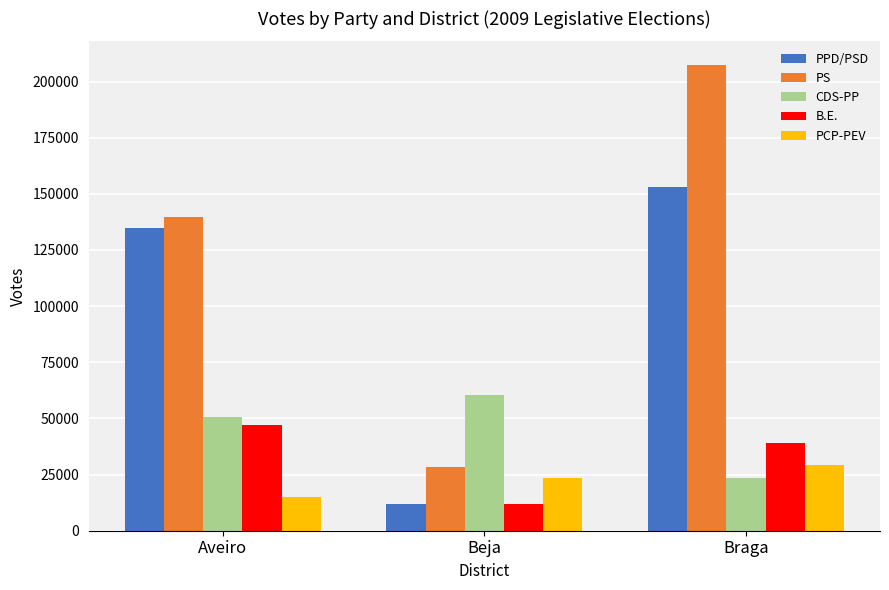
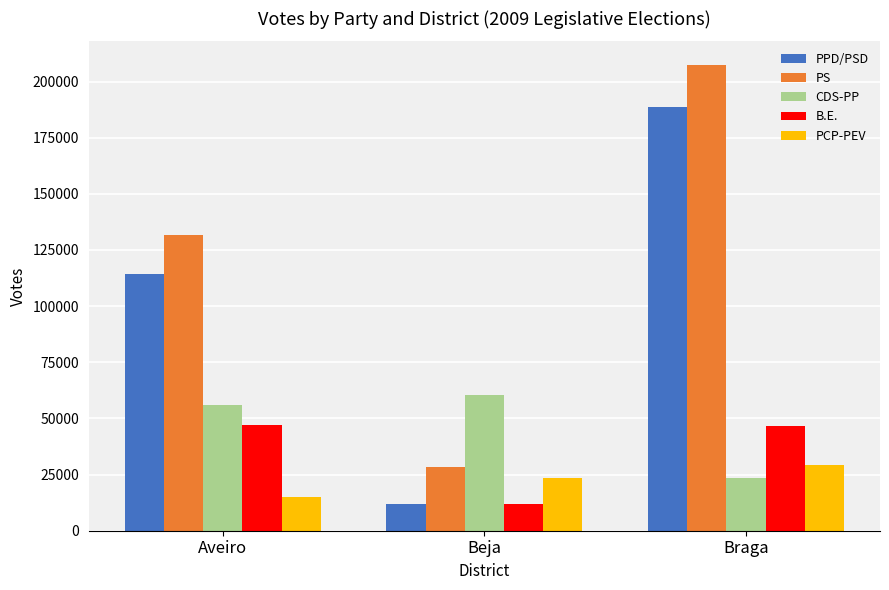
  {
    "PPD/PSD": {
-     "Aveiro": 135000,
+     "Aveiro": 114000,
      "Beja": 12000,
-     "Braga": 153000
+     "Braga": 189000
    },
    "PS": {
-     "Aveiro": 140000,
+     "Aveiro": 132000,
      "Beja": 28000,
      "Braga": 208000
    },
    "CDS-PP": {
-     "Aveiro": 51000,
+     "Aveiro": 56000,
      "Beja": 61000,
      "Braga": 24000
    },
    "B.E.": {
      "Aveiro": 47000,
      "Beja": 12000,
-     "Braga": 39000
+     "Braga": 47000
    },
    "PCP-PEV": {
      "Aveiro": 15000,
      "Beja": 24000,
      "Braga": 29000
    }
  }
